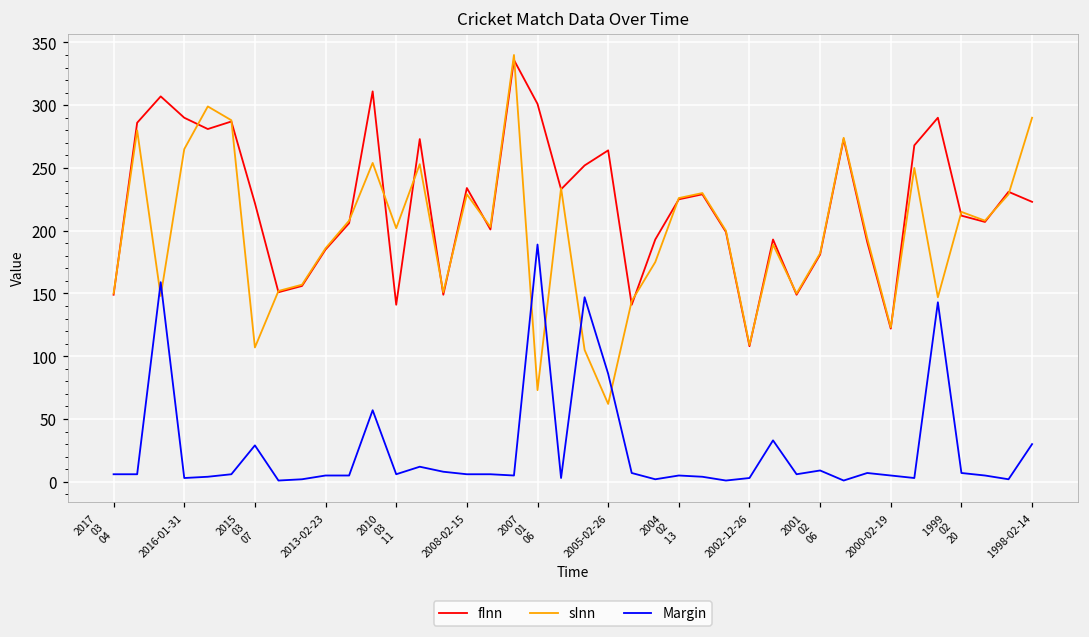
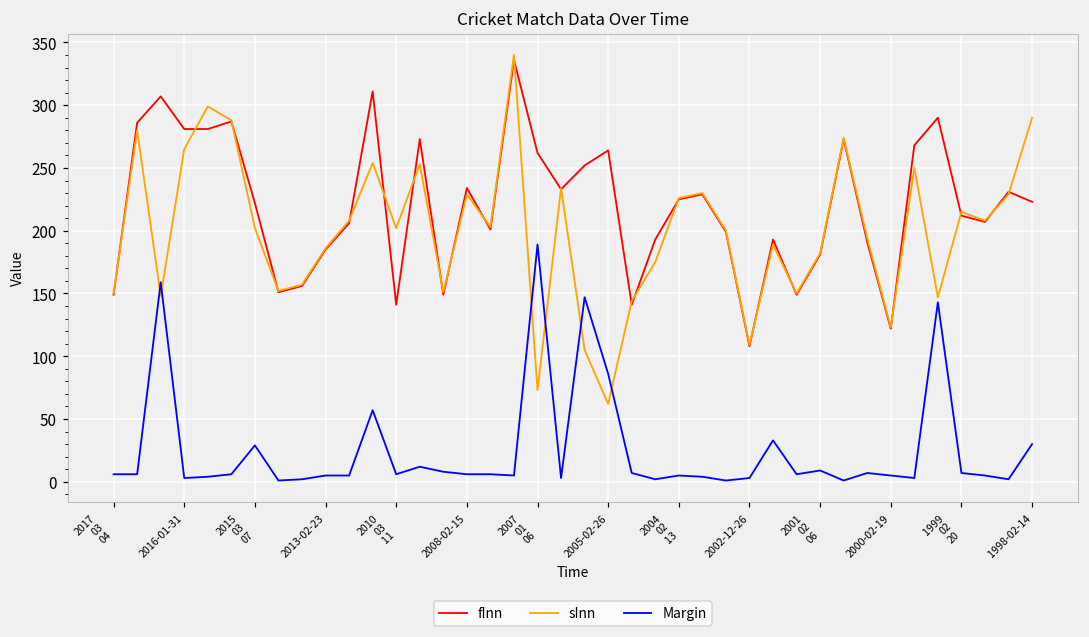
  {
    "fInn": {
-     "2016-01-31": 290,
+     "2016-01-31": 281,
      "2015 03 07": 222,
      "2010 03 11": 141,
      "2008-02-15": 234,
-     "2007 01 06": 301,
+     "2007 01 06": 262,
      "2005-02-26": 264,
      "1999 02 20": 212,
      "1998-02-14": 223
    },
    "sInn": {
      "2016-01-31": 265,
-     "2015 03 07": 107,
+     "2015 03 07": 202,
      "2010 03 11": 202,
      "2008-02-15": 229,
      "2007 01 06": 73,
      "2005-02-26": 62,
      "1999 02 20": 215,
      "1998-02-14": 290
    },
    "Margin": {
      "2017 03 04": 6,
      "2016-01-31": 3,
      "2015 03 07": 29,
      "2013-02-23": 5,
      "2010 03 11": 6,
      "2008-02-15": 6,
      "2007 01 06": 189,
      "2005-02-26": 86,
      "2004 02 13": 5,
      "2002-12-26": 3,
      "2001 02 06": 9,
      "2000-02-19": 5,
      "1999 02 20": 7,
      "1998-02-14": 30
    }
  }
